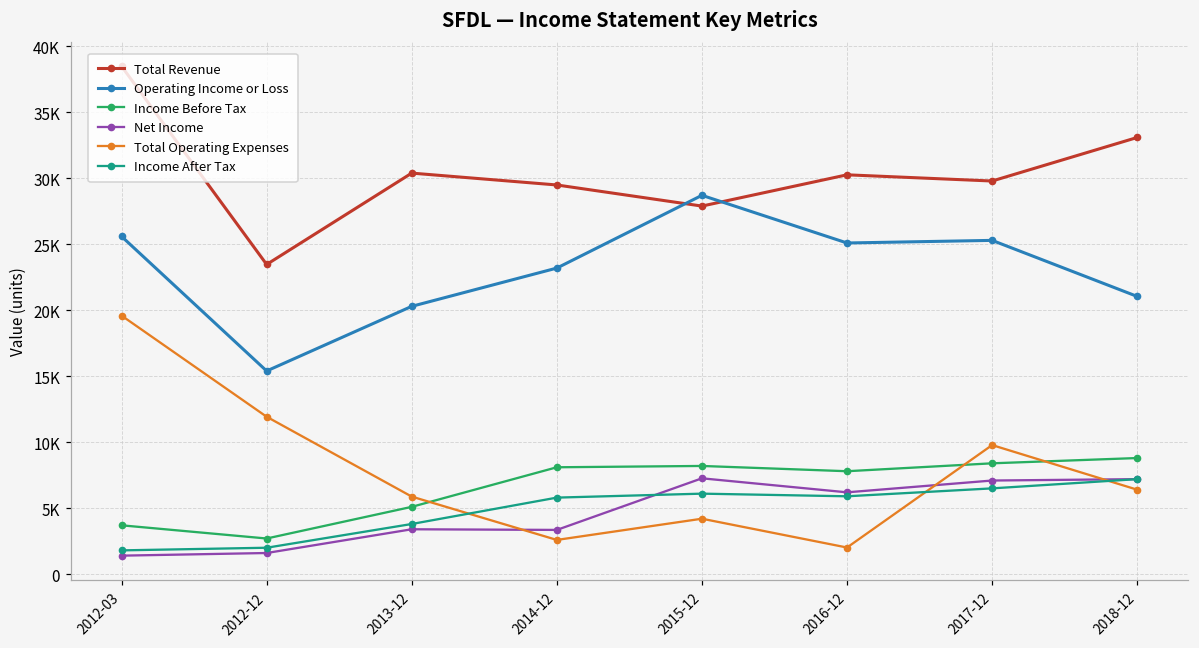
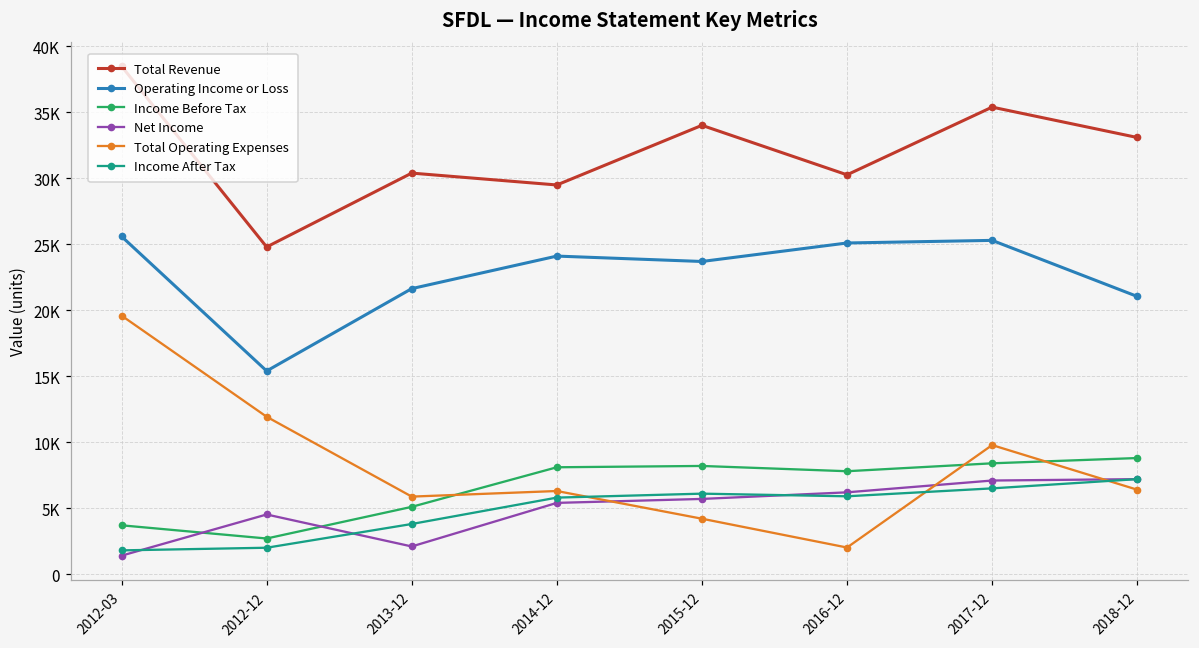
  {
    "Total Revenue": {
-     "2012-12": 23500,
+     "2012-12": 24800,
      "2013-12": 30400,
      "2014-12": 29500,
-     "2015-12": 27900,
+     "2015-12": 34000,
      "2016-12": 30300,
-     "2017-12": 29800,
+     "2017-12": 35400,
      "2018-12": 33100
    },
    "Operating Income or Loss": {
      "2012-03": 25600,
      "2012-12": 15400,
-     "2013-12": 20300,
-     "2014-12": 23200,
-     "2015-12": 28700,
+     "2013-12": 21600,
+     "2014-12": 24100,
+     "2015-12": 23700,
      "2016-12": 25100,
      "2017-12": 25300,
      "2018-12": 21100
    },
    "Net Income": {
      "2012-03": 1400,
-     "2012-12": 1600,
-     "2013-12": 3400,
-     "2014-12": 3400,
-     "2015-12": 7300,
+     "2012-12": 4500,
+     "2013-12": 2100,
+     "2014-12": 5400,
+     "2015-12": 5700,
      "2016-12": 6200,
      "2017-12": 7100
    },
    "Total Operating Expenses": {
      "2012-03": 19600,
      "2012-12": 11900,
      "2013-12": 5900,
-     "2014-12": 2600,
+     "2014-12": 6300,
      "2015-12": 4200,
      "2016-12": 2000,
      "2017-12": 9800,
      "2018-12": 6400
    }
  }
